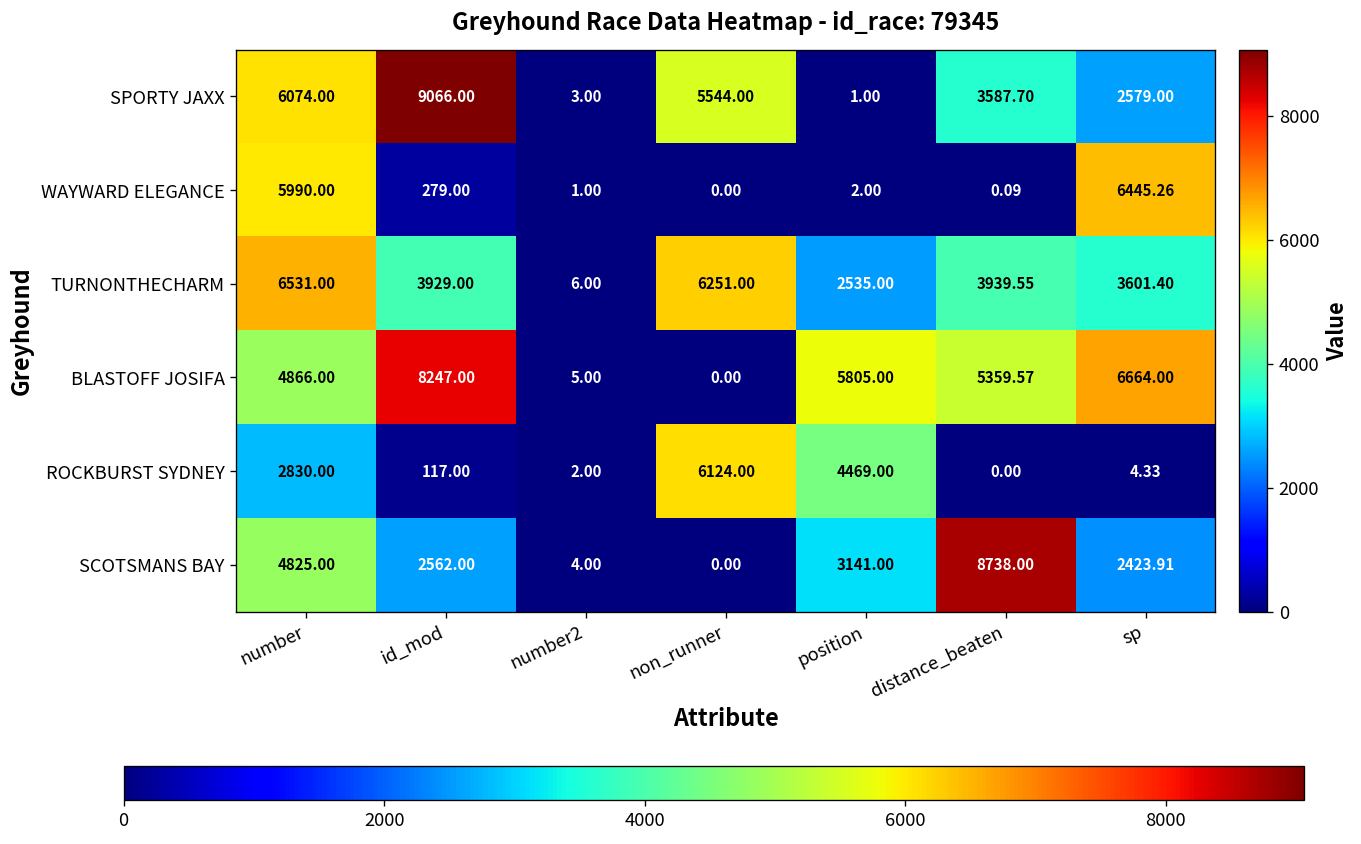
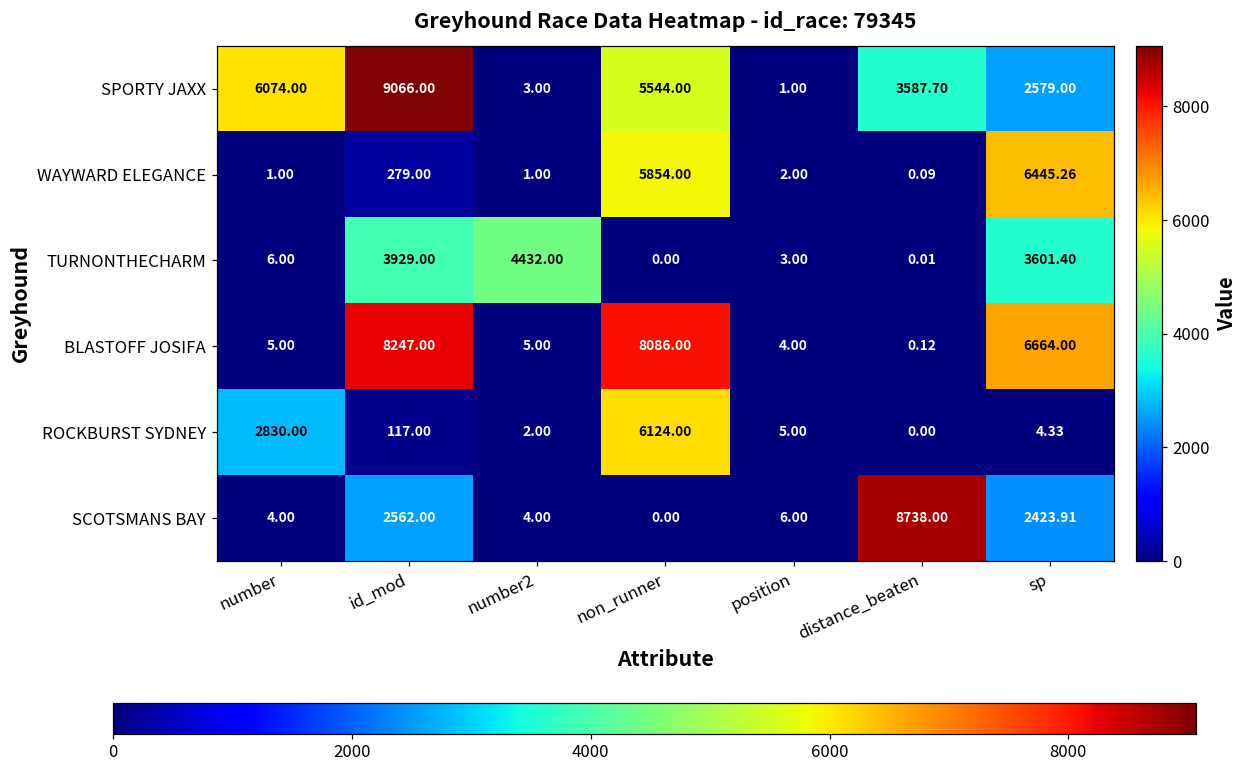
  {
    "SPORTY JAXX": {
      "number": 6074.00,
      "id_mod": 9066.00,
      "number2": 3.00,
      "non_runner": 5544.00,
      "position": 1.00,
      "distance_beaten": 3587.70,
      "sp": 2579.00
    },
    "WAYWARD ELEGANCE": {
-     "number": 5990.00,
+     "number": 1.00,
      "id_mod": 279.00,
      "number2": 1.00,
-     "non_runner": 0.00,
+     "non_runner": 5854.00,
      "position": 2.00,
      "distance_beaten": 0.09,
      "sp": 6445.26
    },
    "TURNONTHECHARM": {
-     "number": 6531.00,
+     "number": 6.00,
      "id_mod": 3929.00,
-     "number2": 6.00,
-     "non_runner": 6251.00,
-     "position": 2535.00,
-     "distance_beaten": 3939.55,
+     "number2": 4432.00,
+     "non_runner": 0.00,
+     "position": 3.00,
+     "distance_beaten": 0.01,
      "sp": 3601.40
    },
    "BLASTOFF JOSIFA": {
-     "number": 4866.00,
+     "number": 5.00,
      "id_mod": 8247.00,
      "number2": 5.00,
-     "non_runner": 0.00,
-     "position": 5805.00,
-     "distance_beaten": 5359.57,
+     "non_runner": 8086.00,
+     "position": 4.00,
+     "distance_beaten": 0.12,
      "sp": 6664.00
    },
    "ROCKBURST SYDNEY": {
      "number": 2830.00,
      "id_mod": 117.00,
      "number2": 2.00,
      "non_runner": 6124.00,
-     "position": 4469.00,
+     "position": 5.00,
      "distance_beaten": 0.00,
      "sp": 4.33
    },
    "SCOTSMANS BAY": {
-     "number": 4825.00,
+     "number": 4.00,
      "id_mod": 2562.00,
      "number2": 4.00,
      "non_runner": 0.00,
-     "position": 3141.00,
+     "position": 6.00,
      "distance_beaten": 8738.00,
      "sp": 2423.91
    }
  }
